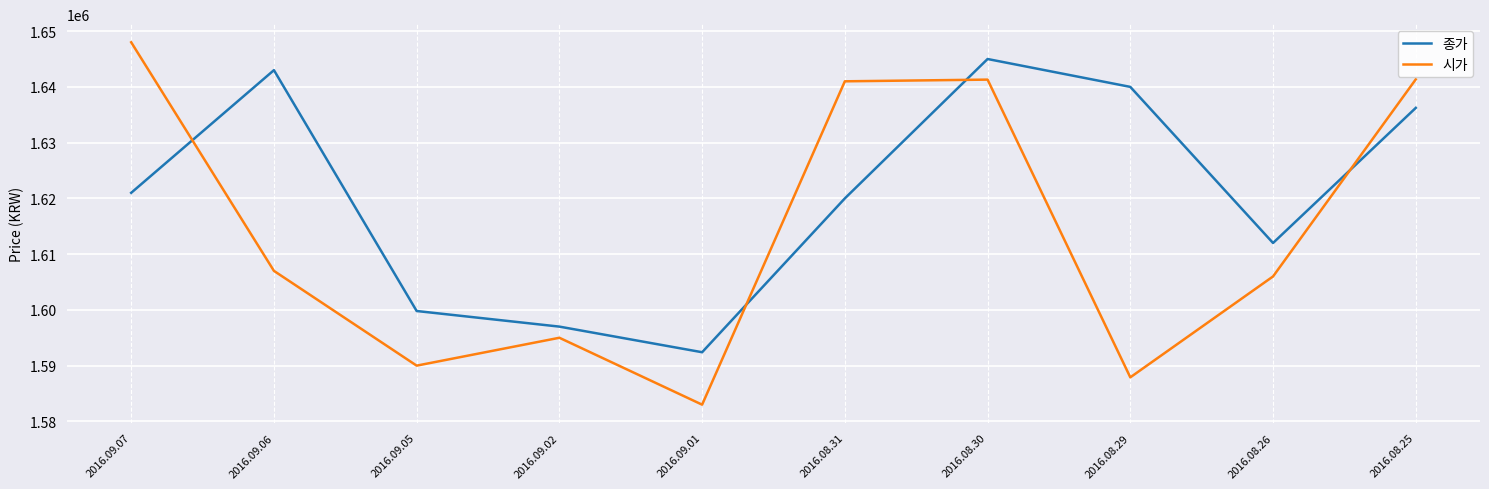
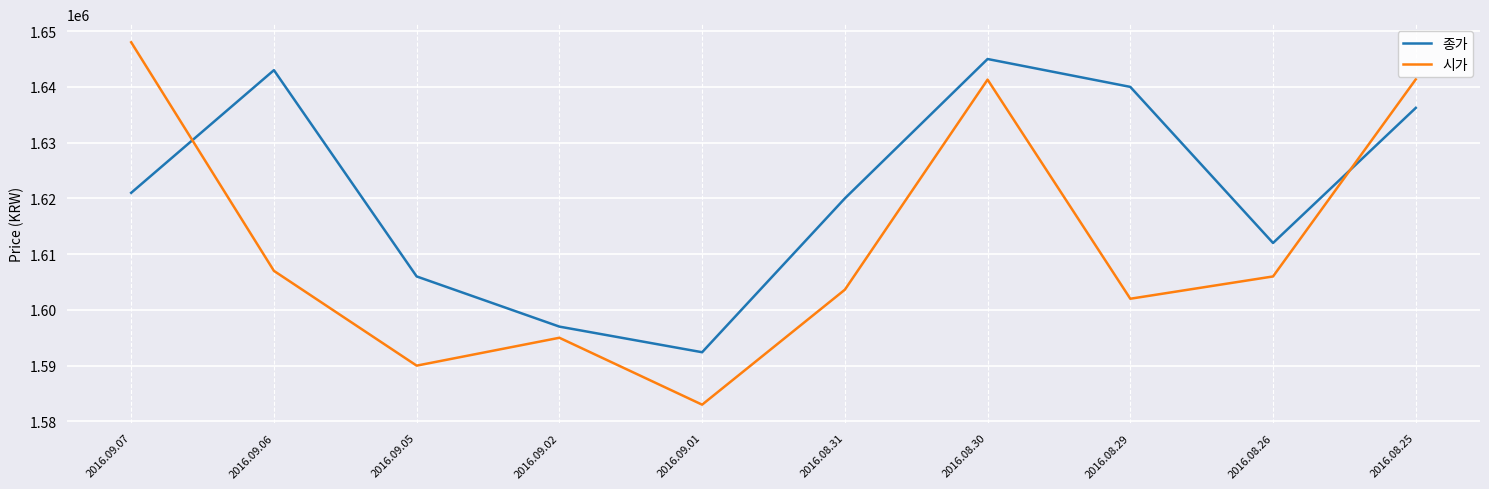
  {
    "종가": {
      "2016.09.07": 1621000,
      "2016.09.06": 1643000,
-     "2016.09.05": 1600000,
+     "2016.09.05": 1606000,
      "2016.09.02": 1597000,
      "2016.09.01": 1592000,
      "2016.08.31": 1620000,
      "2016.08.30": 1645000,
      "2016.08.29": 1640000,
      "2016.08.26": 1612000,
      "2016.08.25": 1636000
    },
    "시가": {
      "2016.09.07": 1648000,
      "2016.09.06": 1607000,
      "2016.09.05": 1590000,
      "2016.09.02": 1595000,
      "2016.09.01": 1583000,
-     "2016.08.31": 1641000,
+     "2016.08.31": 1604000,
      "2016.08.30": 1641000,
-     "2016.08.29": 1588000,
+     "2016.08.29": 1602000,
      "2016.08.26": 1606000,
      "2016.08.25": 1641000
    }
  }
